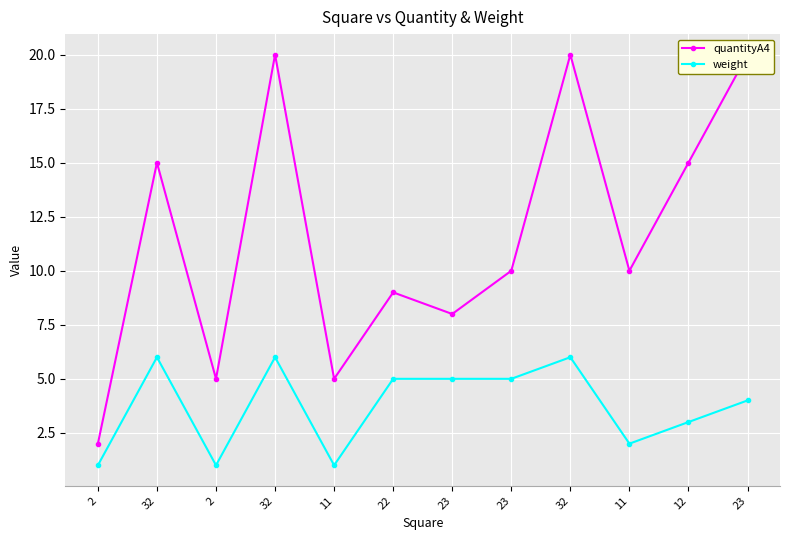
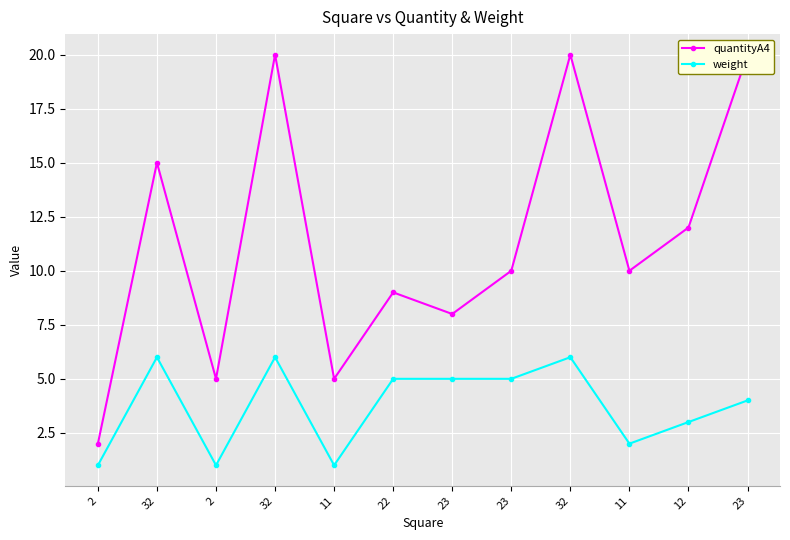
  {
    "quantityA4": {
      "22": 9,
-     "12": 15
+     "12": 12
    },
    "weight": {
      "22": 5,
      "12": 3
    }
  }
